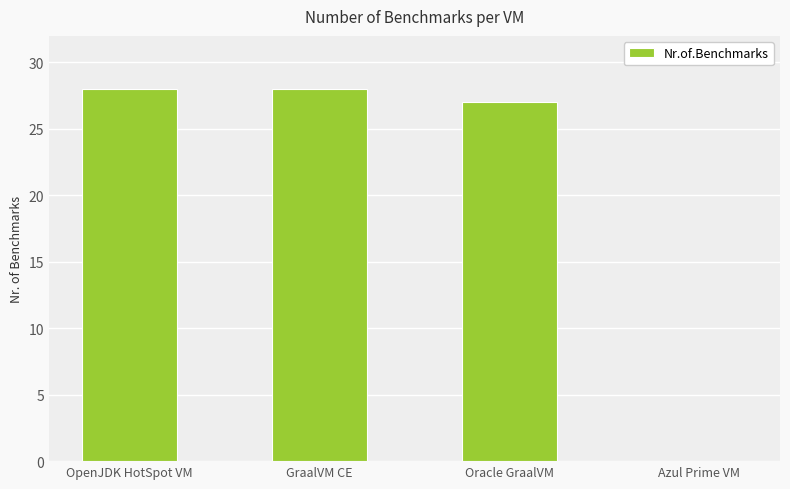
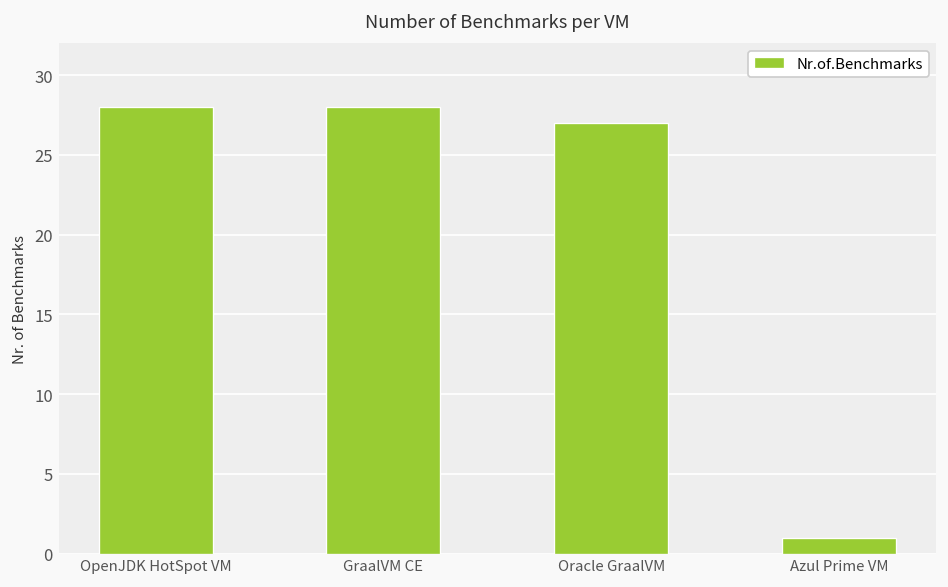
  {
    "OpenJDK HotSpot VM": 28,
    "GraalVM CE": 28,
    "Oracle GraalVM": 27,
-   "Azul Prime VM": 0
+   "Azul Prime VM": 1
  }
